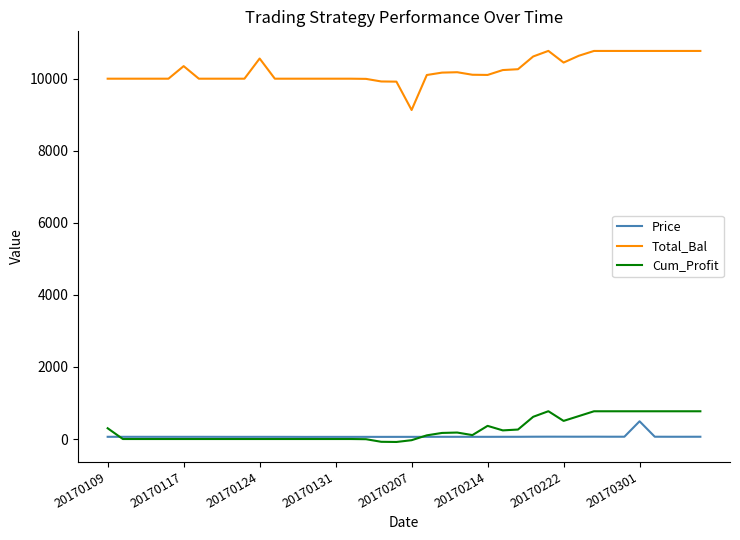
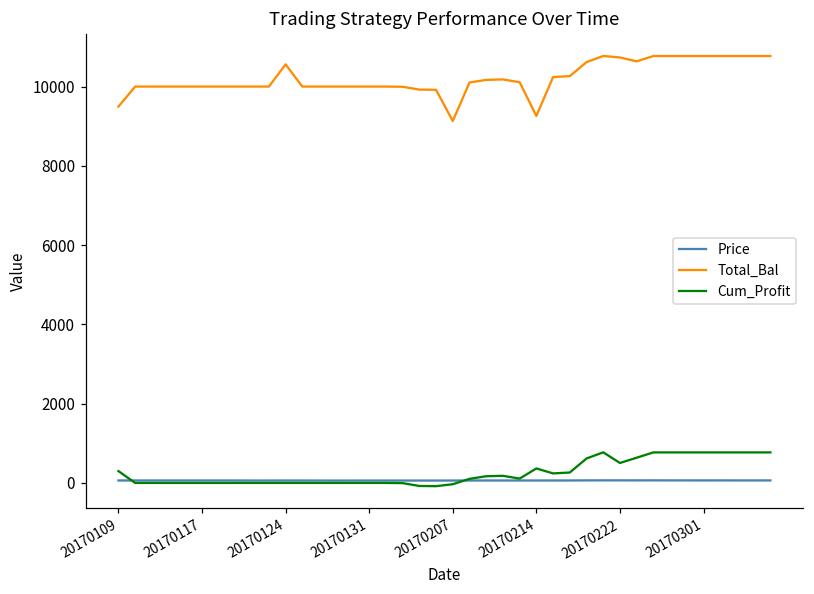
  {
    "Price": {
      "20170109": 100,
      "20170207": 100,
      "20170214": 100,
      "20170222": 100,
-     "20170301": 500
+     "20170301": 100
    },
    "Total_Bal": {
-     "20170109": 10000,
-     "20170117": 10300,
+     "20170109": 9500,
+     "20170117": 10000,
      "20170124": 10600,
      "20170131": 10000,
      "20170207": 9100,
-     "20170214": 10100,
-     "20170222": 10400,
+     "20170214": 9300,
+     "20170222": 10700,
      "20170301": 10800
    },
    "Cum_Profit": {
      "20170109": 300,
      "20170207": 0,
      "20170214": 400,
      "20170222": 500,
      "20170301": 800
    }
  }
